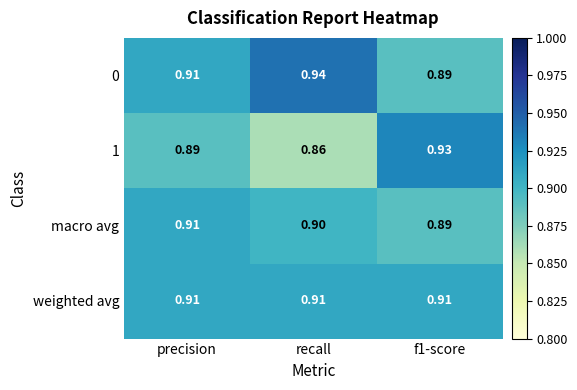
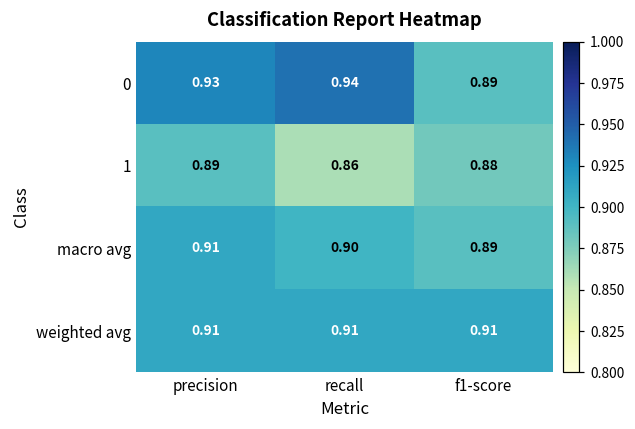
  {
    "0": {
-     "precision": 0.91,
+     "precision": 0.93,
      "recall": 0.94,
      "f1-score": 0.89
    },
    "1": {
      "precision": 0.89,
      "recall": 0.86,
-     "f1-score": 0.93
+     "f1-score": 0.88
    },
    "macro avg": {
      "precision": 0.91,
      "recall": 0.90,
      "f1-score": 0.89
    },
    "weighted avg": {
      "precision": 0.91,
      "recall": 0.91,
      "f1-score": 0.91
    }
  }
